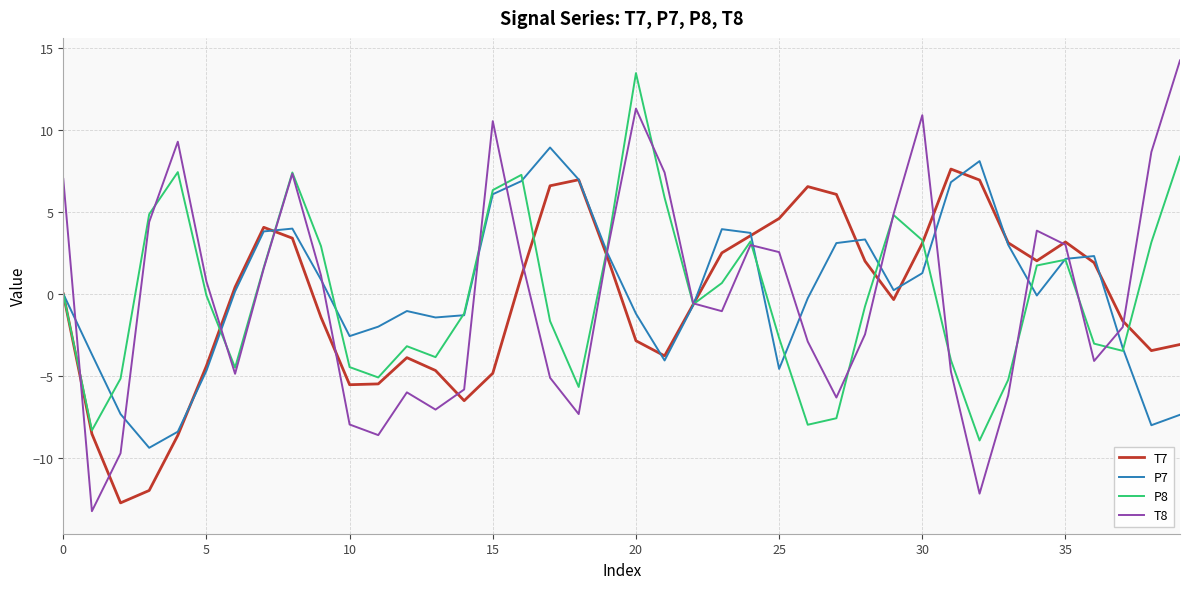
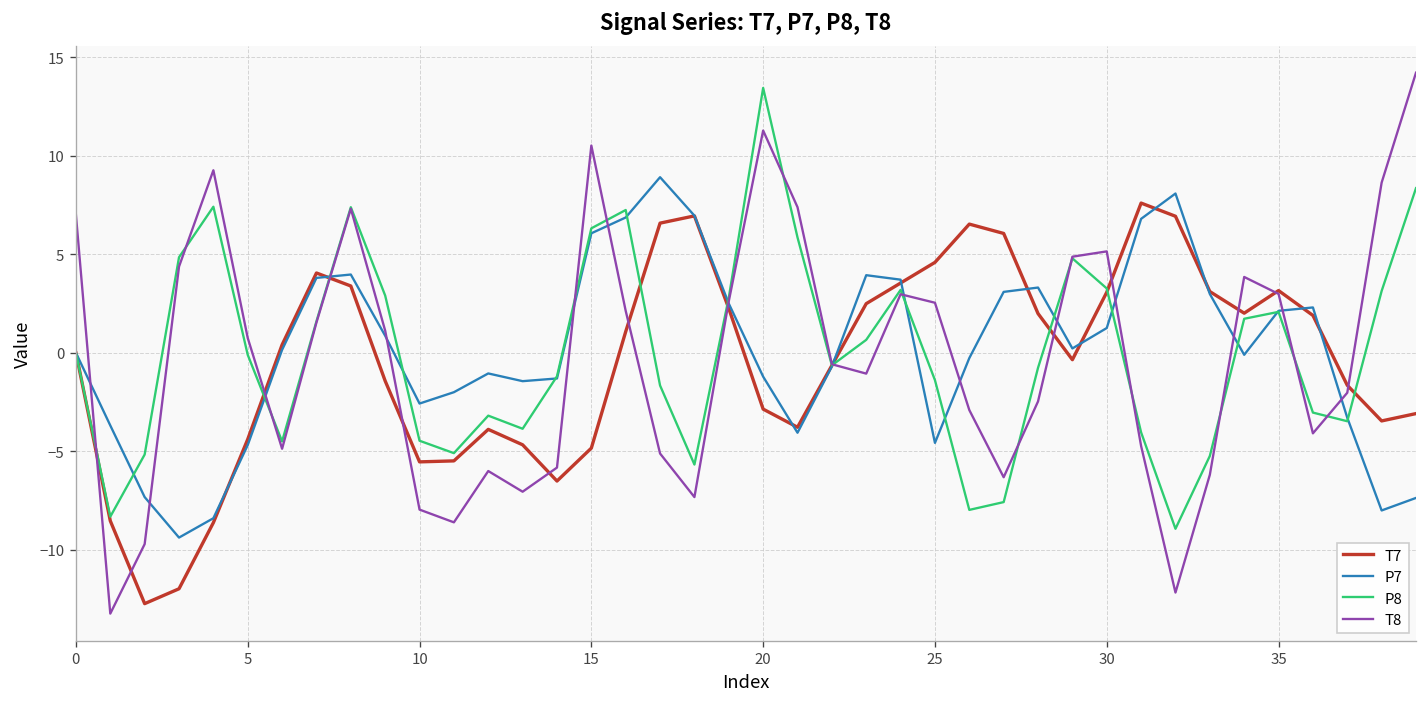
  {
    "T7": {
      "5": -4.4,
      "10": -5.5,
      "15": -4.8,
      "20": -2.9,
      "25": 4.6,
      "30": 3.1,
      "35": 3.2
    },
    "P7": {
      "5": -4.7,
      "10": -2.6,
      "15": 6.1,
      "20": -1.2,
      "25": -4.6,
      "30": 1.3
    },
    "P8": {
      "5": -0.1,
      "10": -4.5,
      "15": 6.3,
      "20": 13.4,
-     "25": -2.7,
+     "25": -1.4,
      "30": 3.3
    },
    "T8": {
      "0": 7.0,
      "5": 0.8,
      "10": -8.0,
      "15": 10.5,
      "20": 11.3,
      "25": 2.5,
-     "30": 10.9,
+     "30": 5.1,
      "35": 3.0
    }
  }
